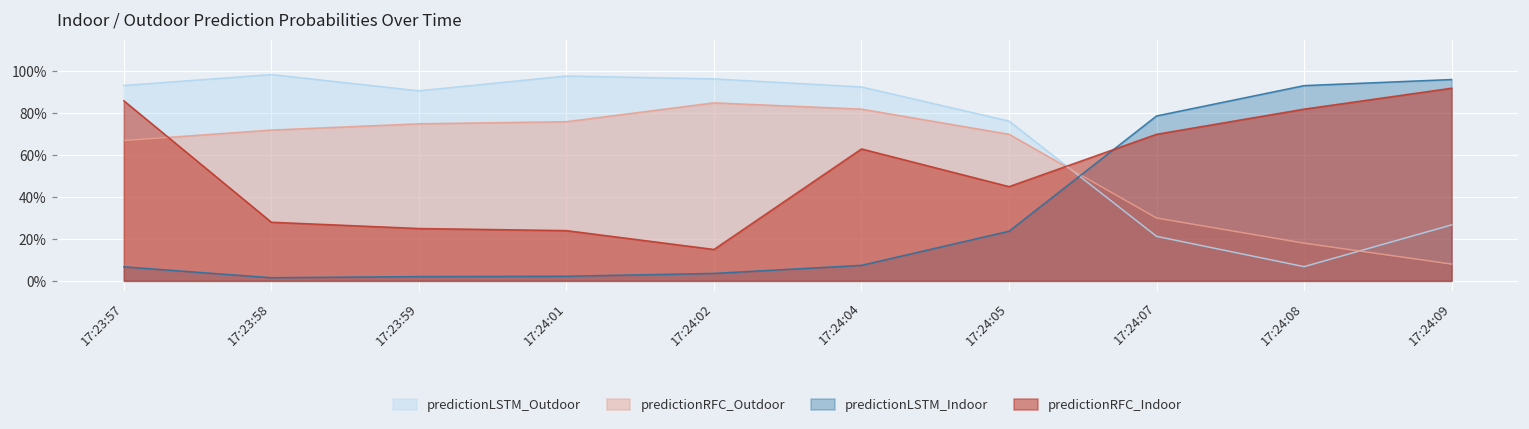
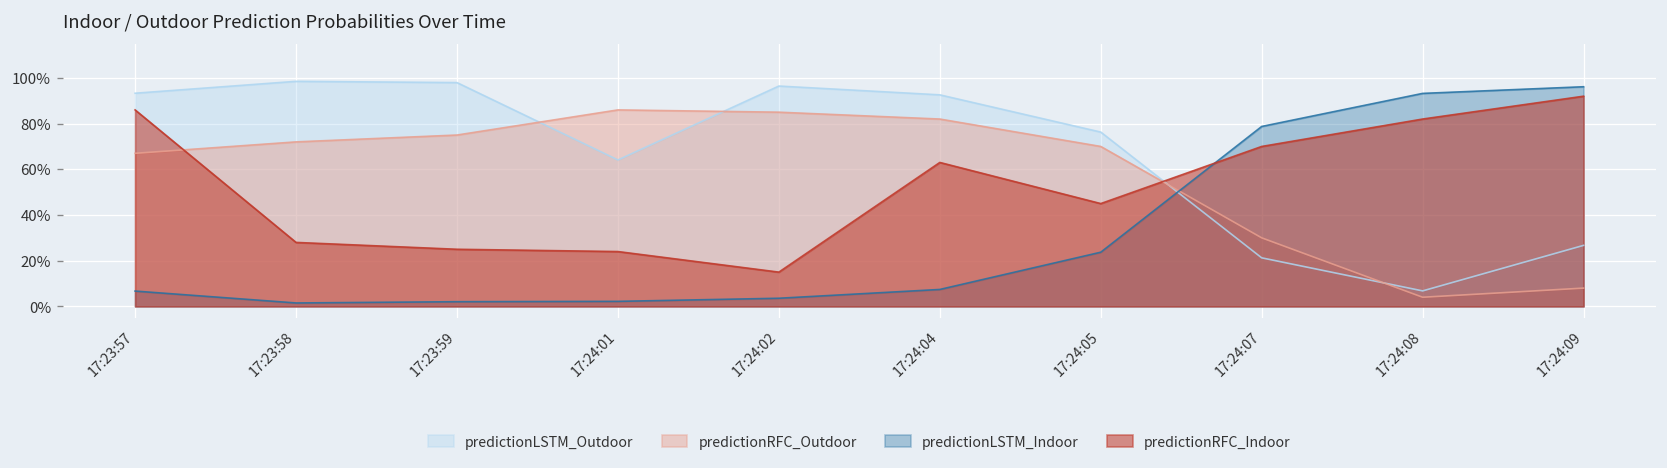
  {
    "predictionLSTM_Outdoor": {
      "17:23:57": "93%",
      "17:23:58": "99%",
-     "17:23:59": "91%",
-     "17:24:01": "98%",
+     "17:23:59": "98%",
+     "17:24:01": "64%",
      "17:24:02": "96%",
      "17:24:04": "93%",
      "17:24:05": "76%",
      "17:24:07": "21%",
      "17:24:08": "7%",
      "17:24:09": "27%"
    },
    "predictionRFC_Outdoor": {
      "17:23:57": "67%",
      "17:23:58": "72%",
      "17:23:59": "75%",
-     "17:24:01": "76%",
+     "17:24:01": "86%",
      "17:24:02": "85%",
      "17:24:04": "82%",
      "17:24:05": "70%",
      "17:24:07": "30%",
-     "17:24:08": "18%",
+     "17:24:08": "4%",
      "17:24:09": "8%"
    },
    "predictionLSTM_Indoor": {
      "17:23:57": "7%",
      "17:23:58": "1%",
      "17:23:59": "2%",
      "17:24:01": "2%",
      "17:24:02": "4%",
      "17:24:04": "7%",
      "17:24:05": "24%",
      "17:24:07": "79%",
      "17:24:08": "93%",
      "17:24:09": "96%"
    },
    "predictionRFC_Indoor": {
      "17:23:57": "86%",
      "17:23:58": "28%",
      "17:23:59": "25%",
      "17:24:01": "24%",
      "17:24:02": "15%",
      "17:24:04": "63%",
      "17:24:05": "45%",
      "17:24:07": "70%",
      "17:24:08": "82%",
      "17:24:09": "92%"
    }
  }
